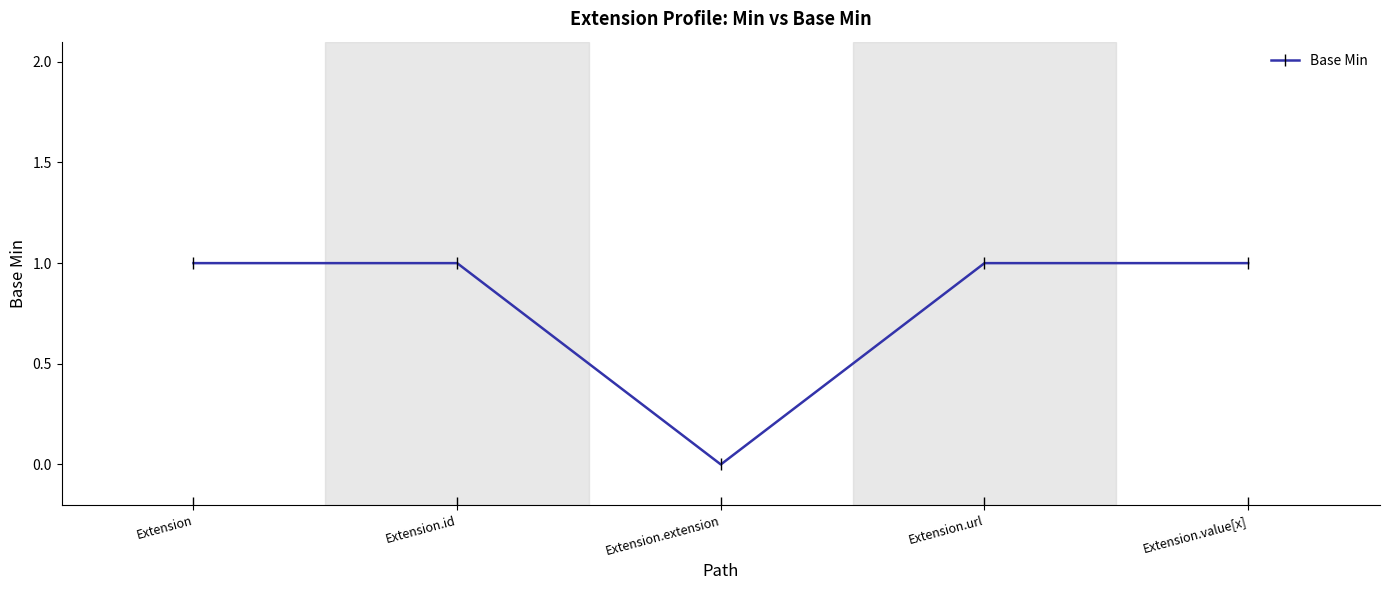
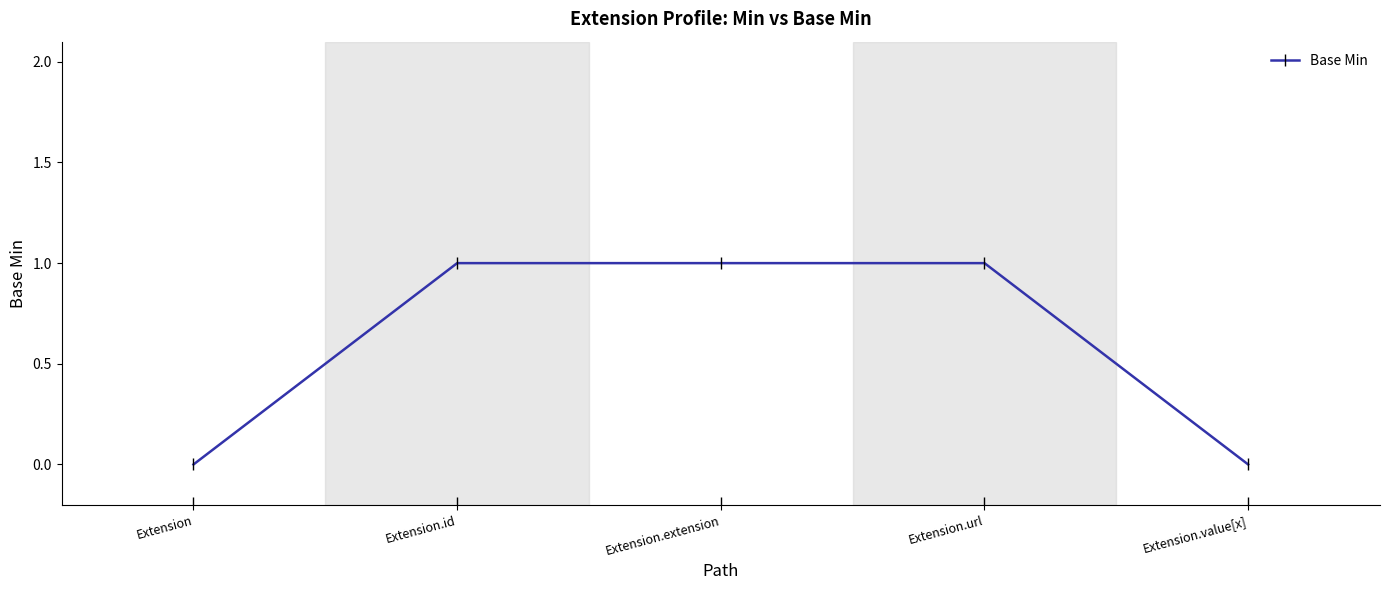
  {
    "Base Min": {
-     "Extension": 1,
+     "Extension": 0,
      "Extension.id": 1,
-     "Extension.extension": 0,
+     "Extension.extension": 1,
      "Extension.url": 1,
-     "Extension.value[x]": 1
+     "Extension.value[x]": 0
    }
  }
